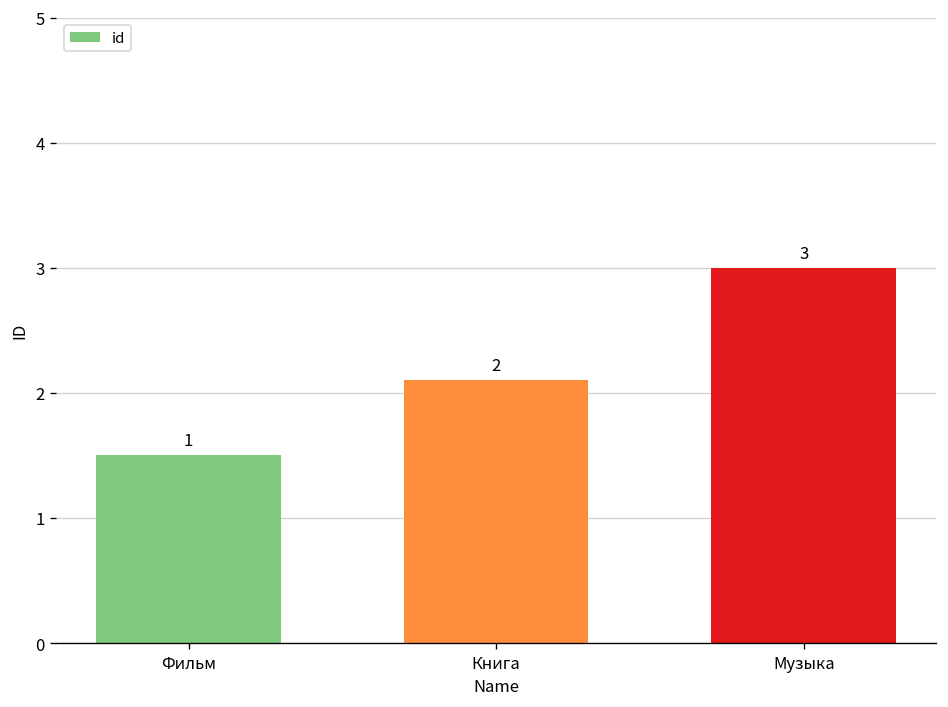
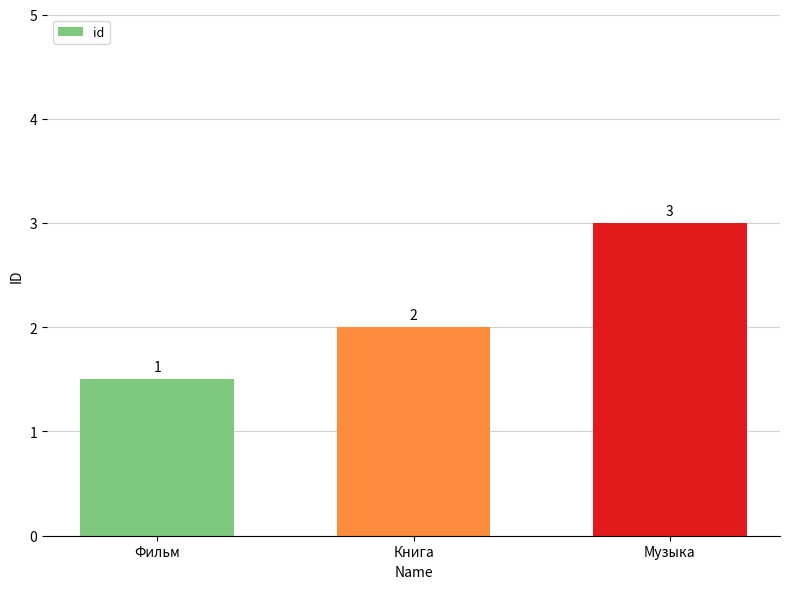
  {
-   "Книга": 2.1
+   "Книга": 2.0
  }
